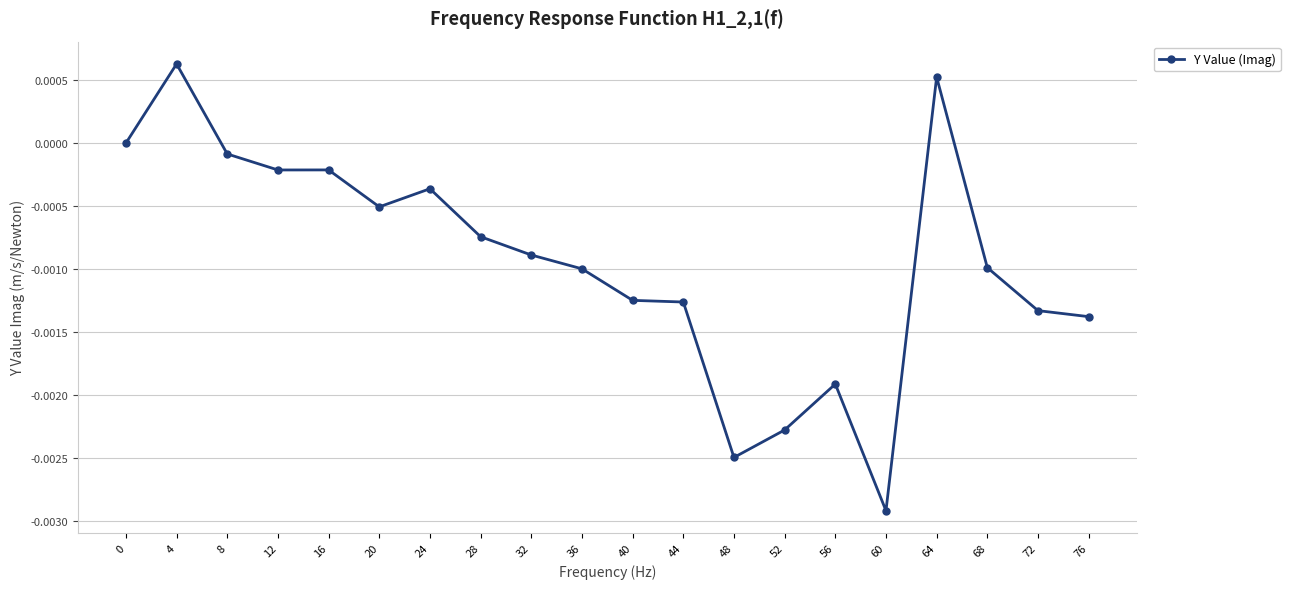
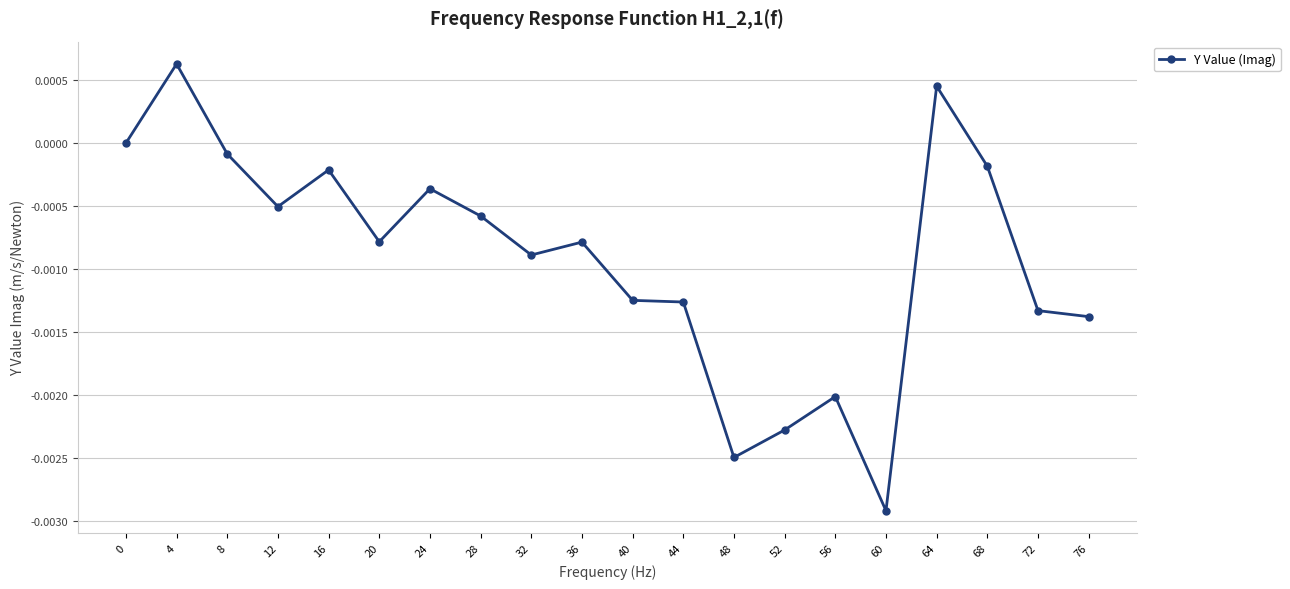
  {
    "0": 0.00000,
    "4": 0.00063,
    "8": -0.00009,
-   "12": -0.00021,
+   "12": -0.00050,
    "16": -0.00021,
-   "20": -0.00051,
+   "20": -0.00078,
    "24": -0.00036,
-   "28": -0.00074,
+   "28": -0.00058,
    "32": -0.00089,
-   "36": -0.00100,
+   "36": -0.00079,
    "40": -0.00125,
    "44": -0.00126,
    "48": -0.00250,
    "52": -0.00228,
-   "56": -0.00191,
+   "56": -0.00201,
    "60": -0.00292,
-   "64": 0.00052,
-   "68": -0.00099,
+   "64": 0.00045,
+   "68": -0.00018,
    "72": -0.00133,
    "76": -0.00138
  }
